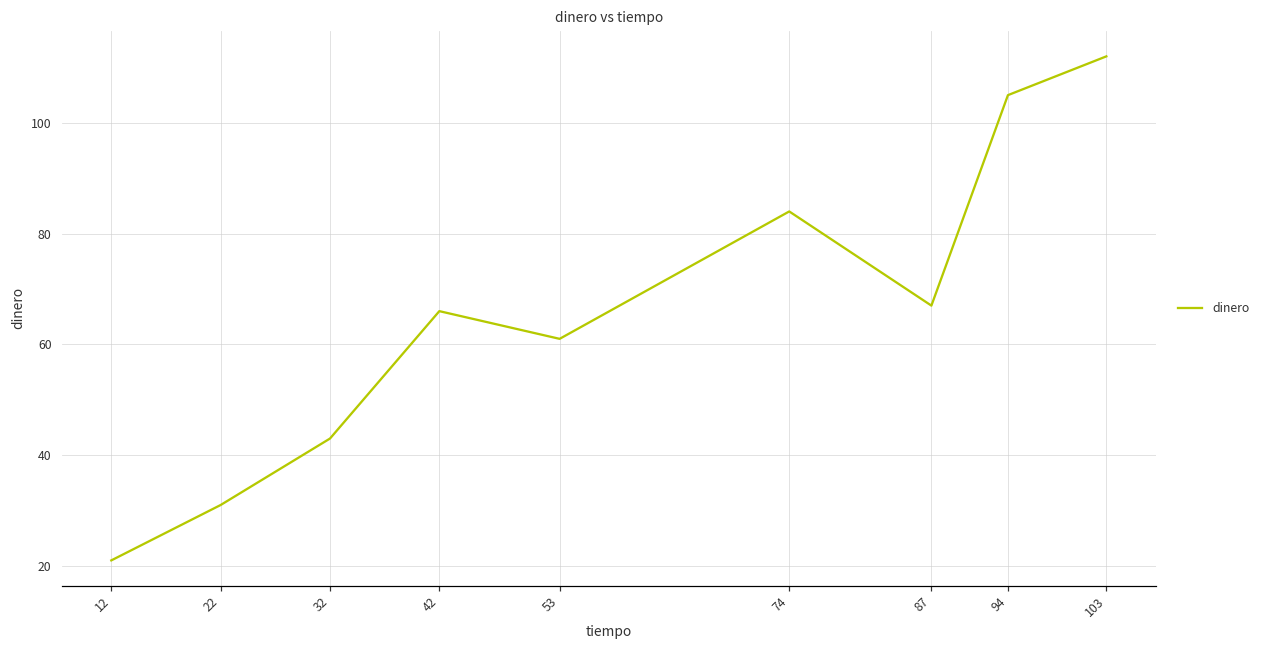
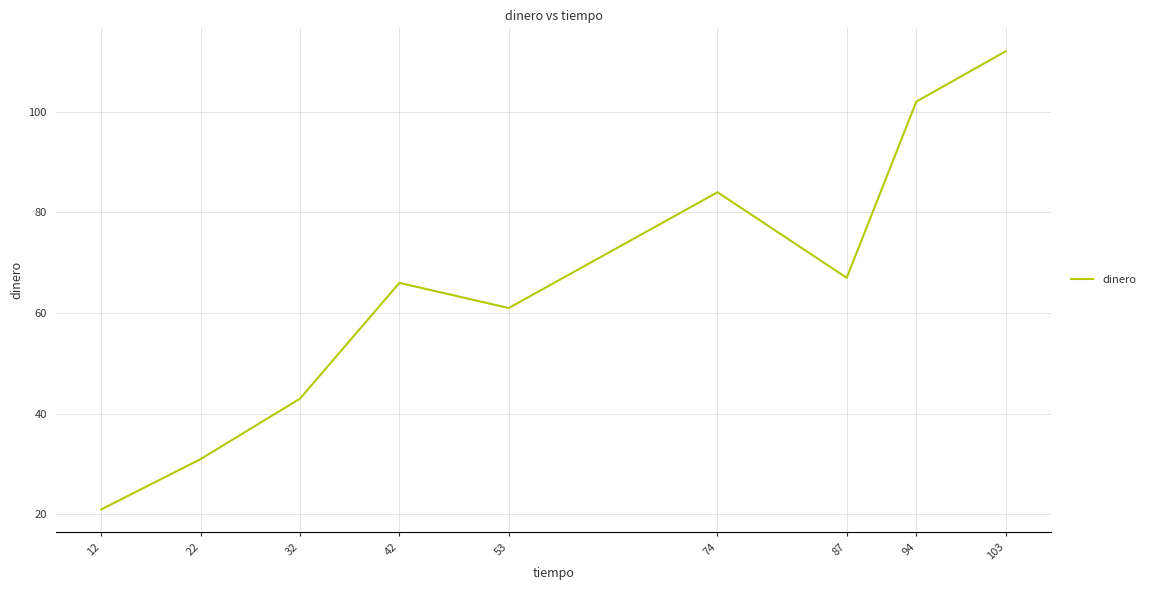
  {
    "12": 21,
    "22": 31,
    "32": 43,
    "42": 66,
    "53": 61,
    "74": 84,
    "87": 67,
-   "94": 105,
+   "94": 102,
    "103": 112
  }
